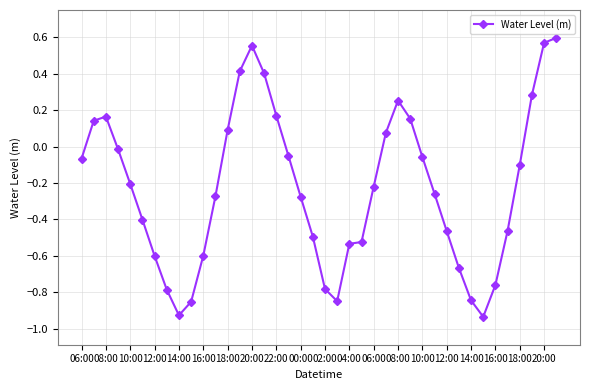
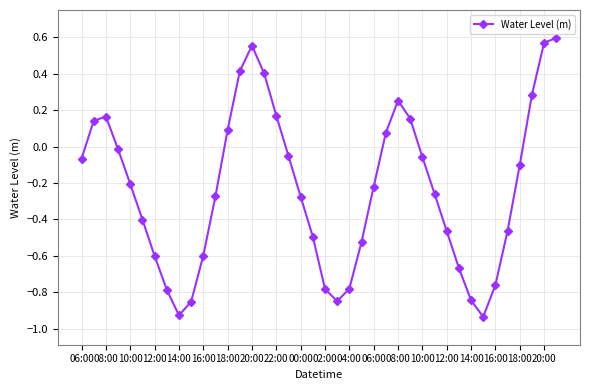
  {
    "22:00": 0.17,
    "00:00": -0.28,
    "02:00": -0.78,
-   "04:00": -0.53
+   "04:00": -0.78
  }
